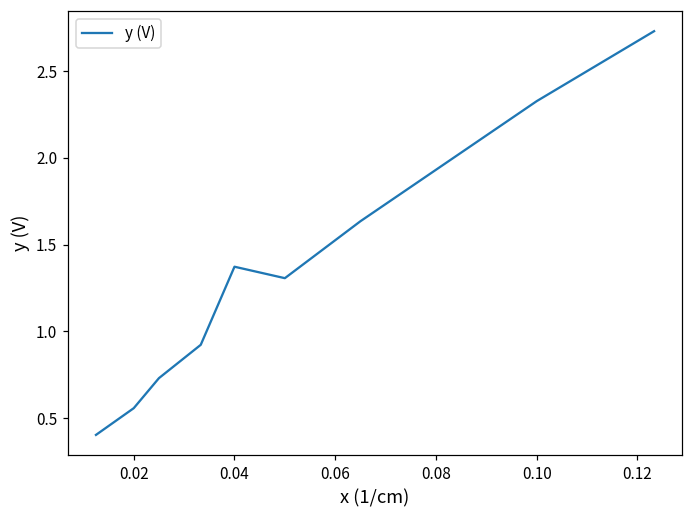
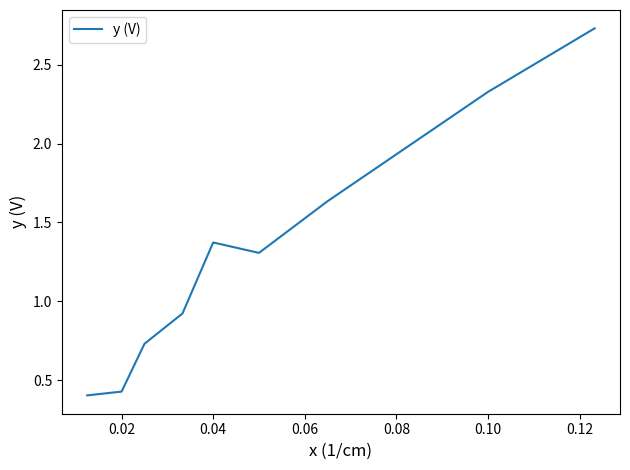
  {
-   "0.02": 0.56,
+   "0.02": 0.43,
    "0.04": 1.37,
    "0.10": 2.33
  }
